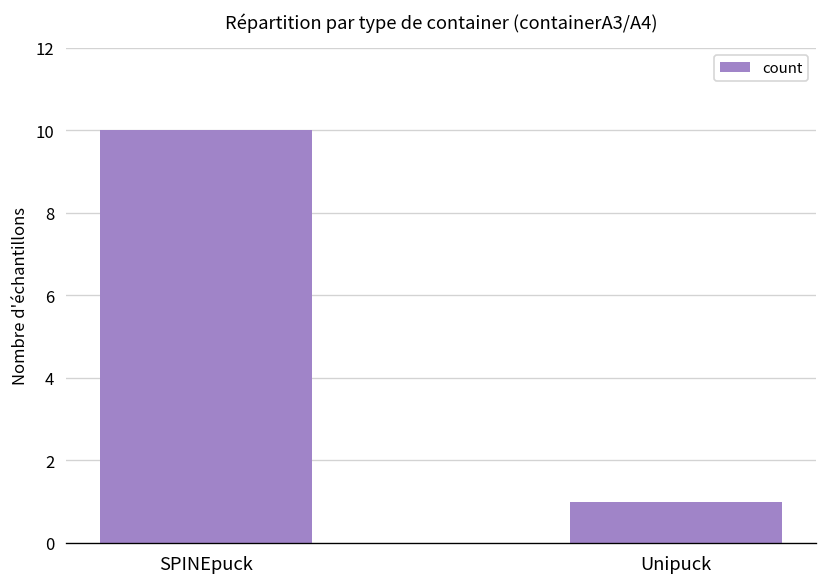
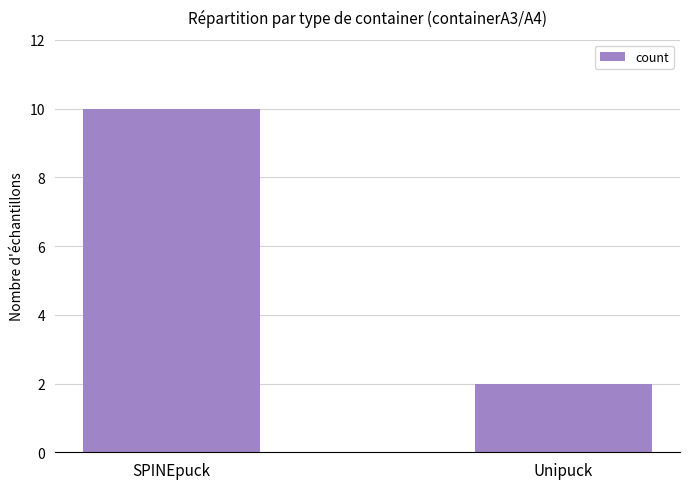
  {
    "SPINEpuck": 10,
-   "Unipuck": 1
+   "Unipuck": 2
  }
